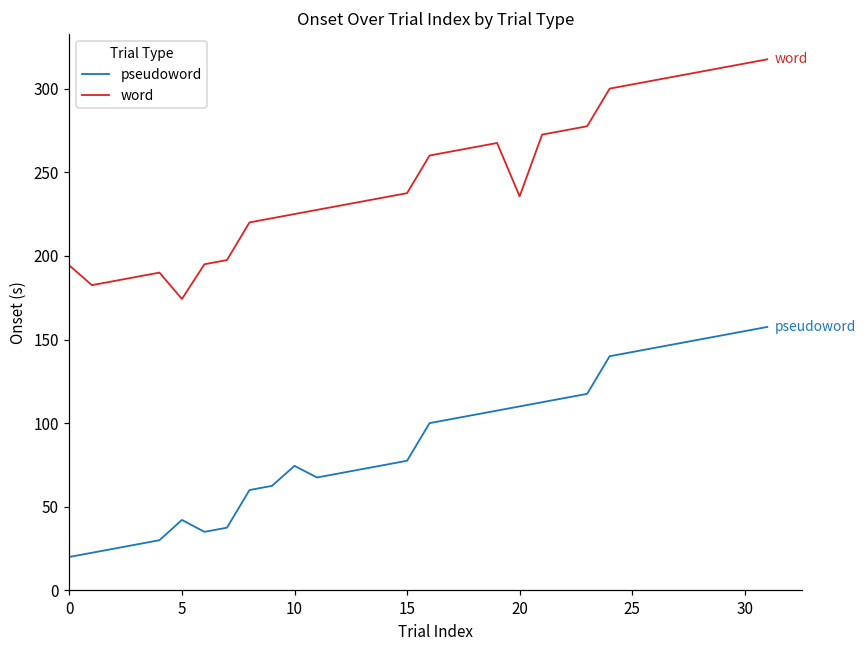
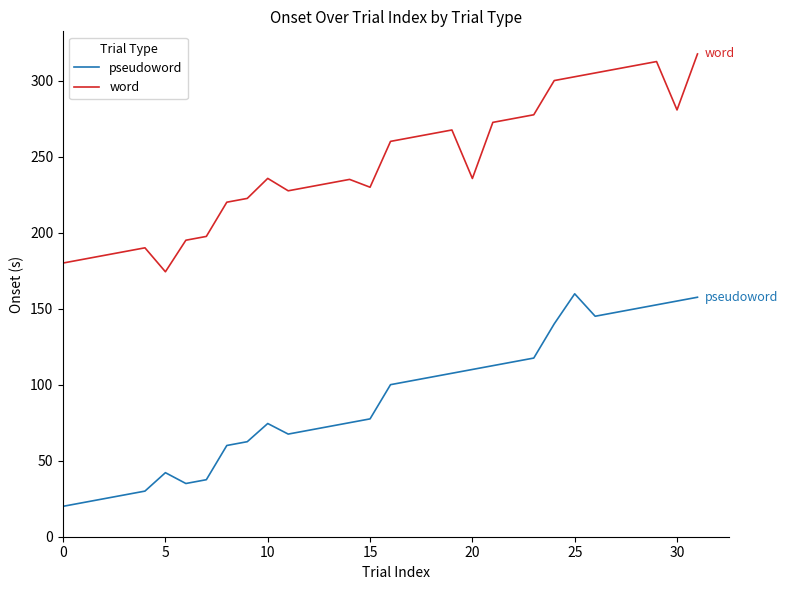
  {
    "pseudoword": {
      "0": 20,
      "5": 42,
      "10": 74,
      "15": 78,
      "20": 110,
-     "25": 143,
+     "25": 160,
      "30": 155
    },
    "word": {
-     "0": 194,
+     "0": 180,
      "5": 174,
-     "10": 225,
-     "15": 238,
+     "10": 236,
+     "15": 230,
      "20": 236,
      "25": 303,
-     "30": 315
+     "30": 281
    }
  }
